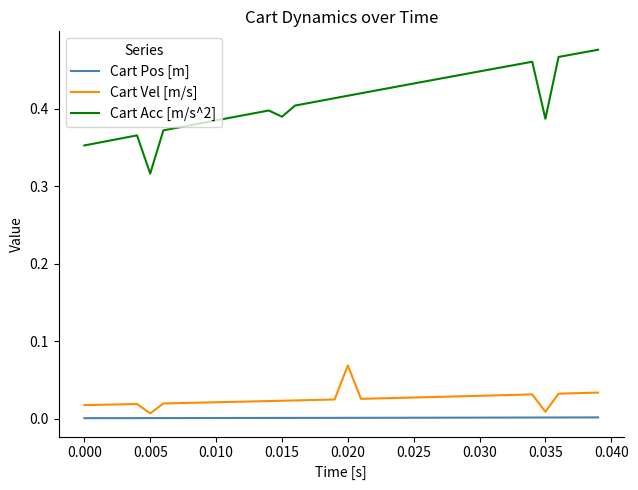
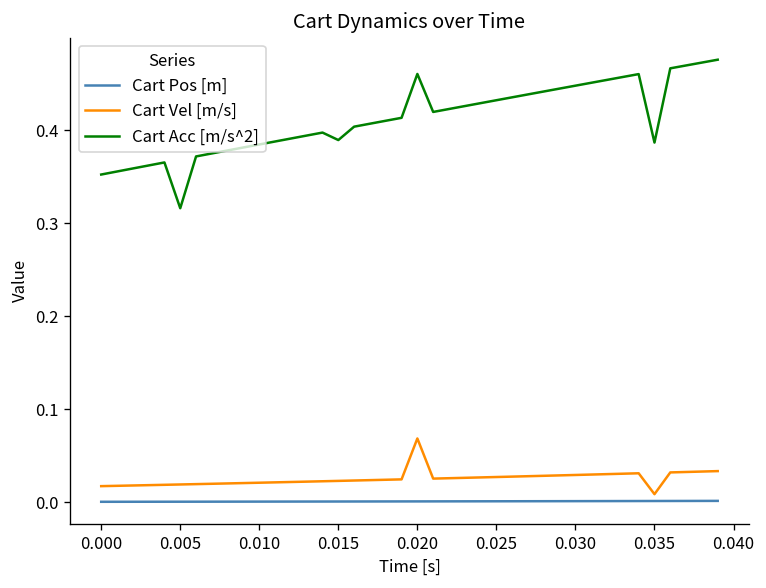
  {
    "Cart Pos [m]": {
      "0.000": 0.00,
      "0.005": 0.00,
      "0.010": 0.00,
      "0.015": 0.00,
      "0.020": 0.00,
      "0.025": 0.00,
      "0.030": 0.00,
      "0.035": 0.00
    },
    "Cart Vel [m/s]": {
      "0.000": 0.02,
-     "0.005": 0.01,
+     "0.005": 0.02,
      "0.010": 0.02,
      "0.015": 0.02,
      "0.020": 0.07,
      "0.025": 0.03,
      "0.030": 0.03,
      "0.035": 0.01
    },
    "Cart Acc [m/s^2]": {
      "0.000": 0.35,
      "0.005": 0.32,
      "0.015": 0.39,
-     "0.020": 0.42,
+     "0.020": 0.46,
      "0.025": 0.43,
      "0.030": 0.45,
      "0.035": 0.39
    }
  }
